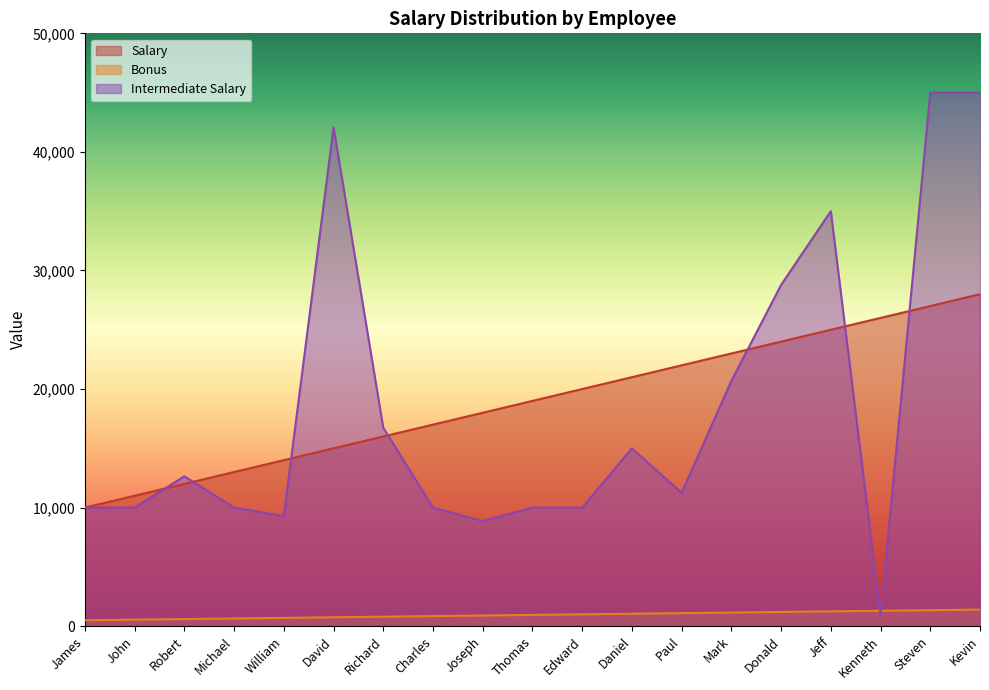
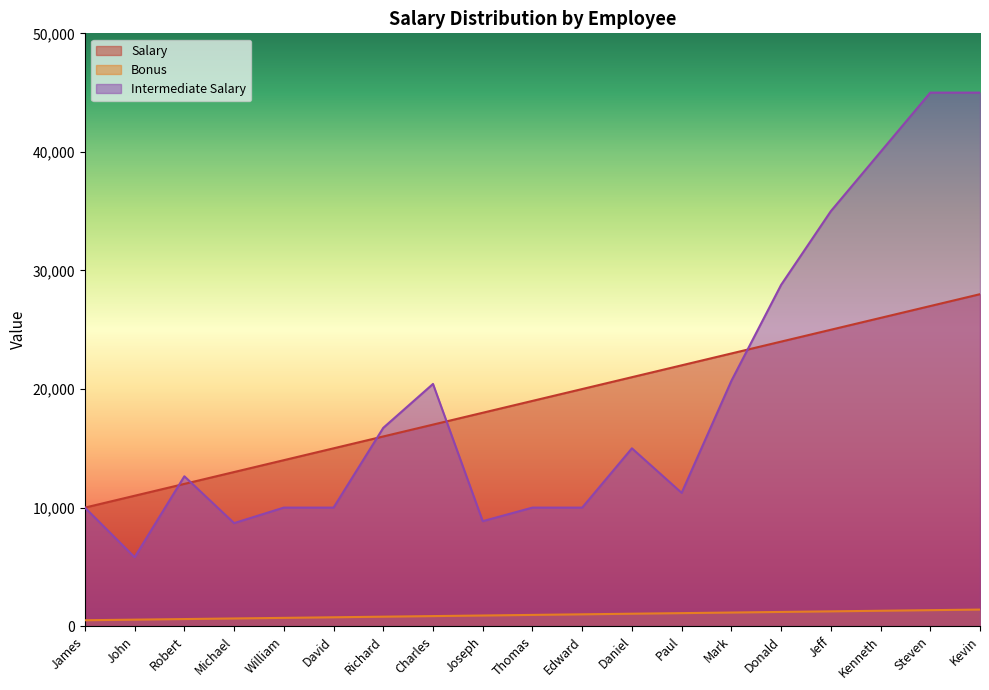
  {
    "Intermediate Salary": {
-     "John": "10,000",
+     "John": "5,800",
      "Robert": "12,600",
-     "Michael": "10,000",
-     "William": "9,300",
-     "David": "42,100",
+     "Michael": "8,700",
+     "William": "10,000",
+     "David": "10,000",
      "Richard": "16,700",
-     "Charles": "10,000",
+     "Charles": "20,400",
      "Joseph": "8,900",
      "Thomas": "10,000",
      "Edward": "10,000",
      "Daniel": "15,000",
      "Paul": "11,200",
      "Mark": "20,700",
      "Donald": "28,800",
      "Jeff": "35,000",
-     "Kenneth": "900",
+     "Kenneth": "40,000",
      "Steven": "45,000",
      "Kevin": "45,000"
    }
  }
